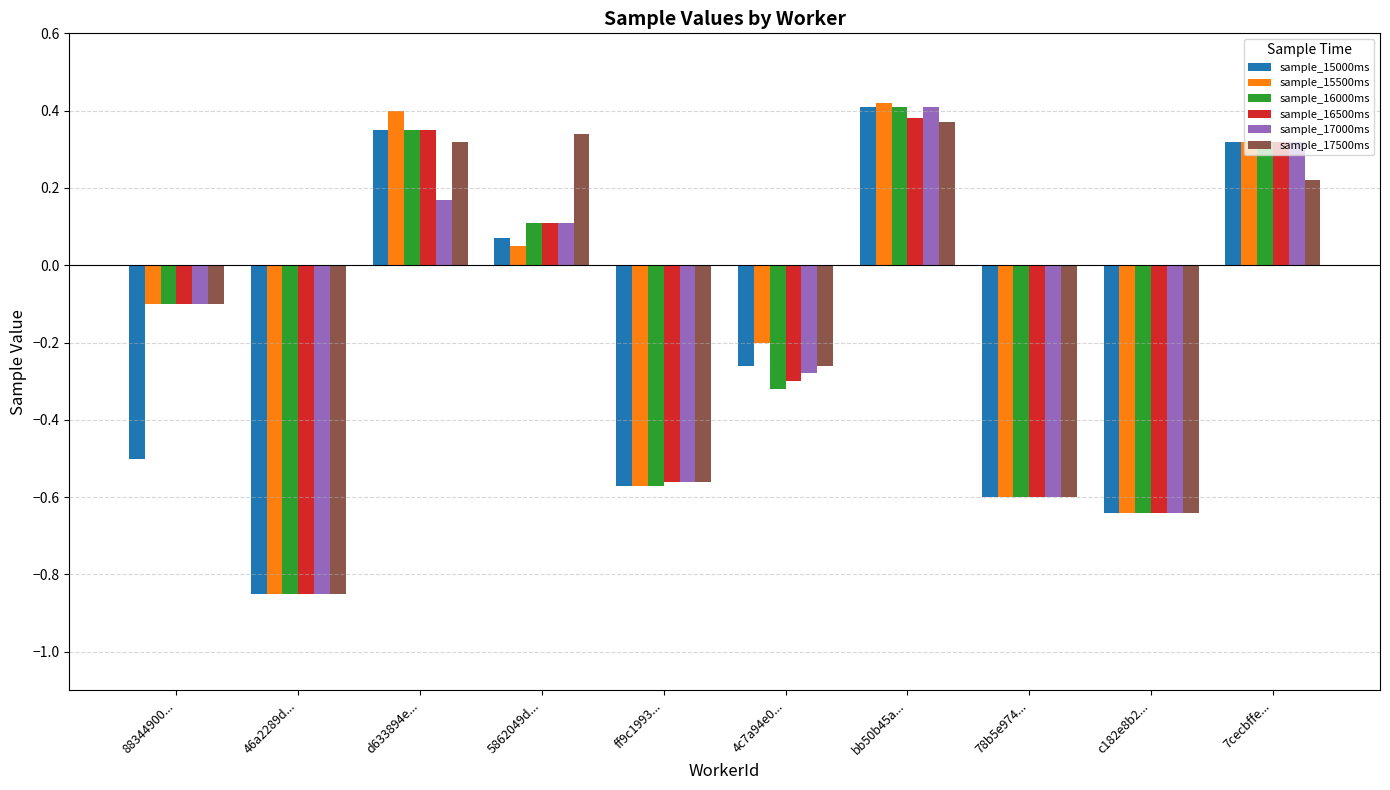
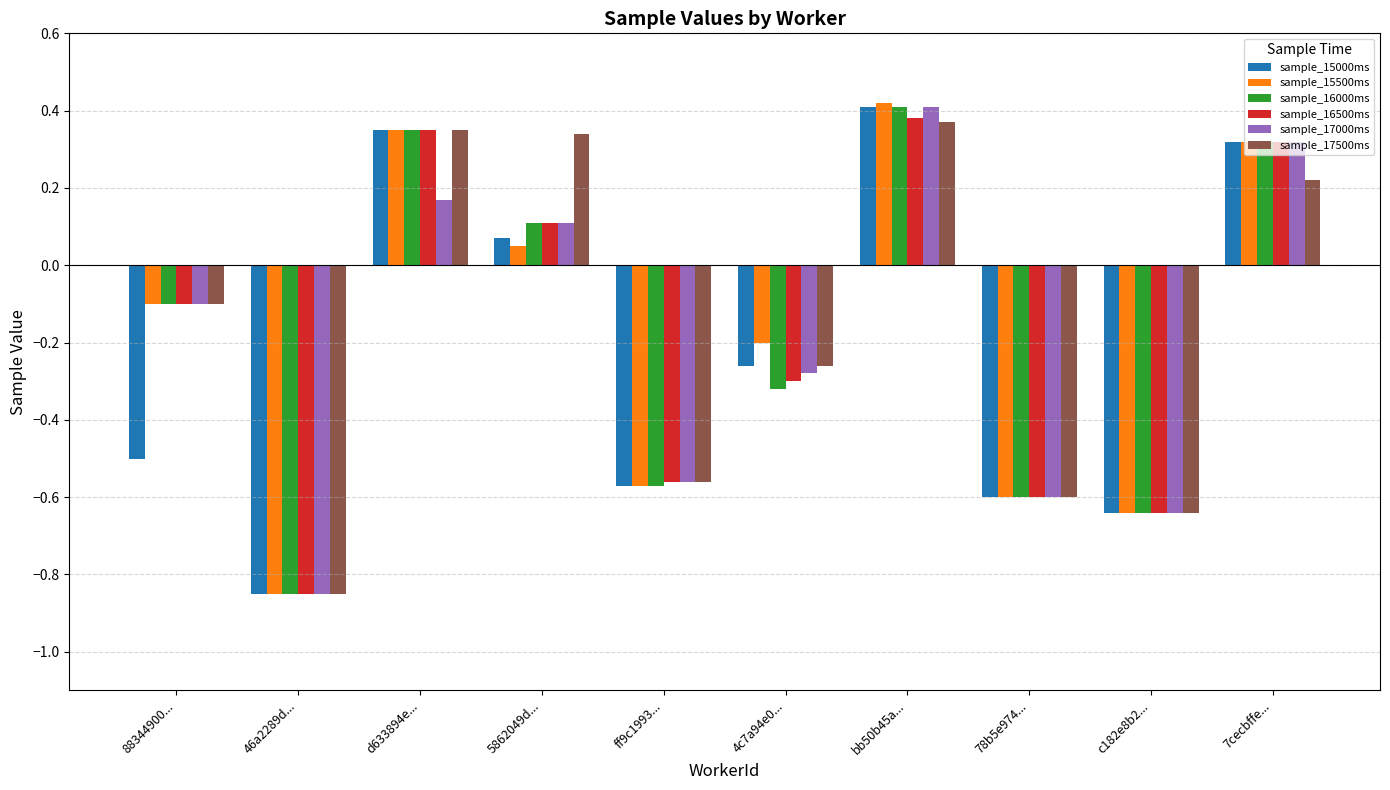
  {
    "sample_15000ms": {
      "88344900...": -0.50,
      "46a2289d...": -0.85,
      "d633894e...": 0.35,
      "5862049d...": 0.07,
      "ff9c1993...": -0.57,
      "4c7a94e0...": -0.26,
      "bb50b45a...": 0.41,
      "78b5e974...": -0.60,
      "c182e8b2...": -0.64,
      "7cecbffe...": 0.32
    },
    "sample_15500ms": {
      "88344900...": -0.10,
      "46a2289d...": -0.85,
-     "d633894e...": 0.40,
+     "d633894e...": 0.35,
      "5862049d...": 0.05,
      "ff9c1993...": -0.57,
      "4c7a94e0...": -0.20,
      "bb50b45a...": 0.42,
      "78b5e974...": -0.60,
      "c182e8b2...": -0.64
    },
    "sample_16000ms": {
      "88344900...": -0.10,
      "46a2289d...": -0.85,
      "d633894e...": 0.35,
      "5862049d...": 0.11,
      "ff9c1993...": -0.57,
      "4c7a94e0...": -0.32,
      "bb50b45a...": 0.41,
      "78b5e974...": -0.60,
      "c182e8b2...": -0.64
    },
    "sample_16500ms": {
      "88344900...": -0.10,
      "46a2289d...": -0.85,
      "d633894e...": 0.35,
      "5862049d...": 0.11,
      "ff9c1993...": -0.56,
      "4c7a94e0...": -0.30,
      "bb50b45a...": 0.38,
      "78b5e974...": -0.60,
      "c182e8b2...": -0.64
    },
    "sample_17000ms": {
      "88344900...": -0.10,
      "46a2289d...": -0.85,
      "d633894e...": 0.17,
      "5862049d...": 0.11,
      "ff9c1993...": -0.56,
      "4c7a94e0...": -0.28,
      "bb50b45a...": 0.41,
      "78b5e974...": -0.60,
      "c182e8b2...": -0.64
    },
    "sample_17500ms": {
      "88344900...": -0.10,
      "46a2289d...": -0.85,
-     "d633894e...": 0.32,
+     "d633894e...": 0.35,
      "5862049d...": 0.34,
      "ff9c1993...": -0.56,
      "4c7a94e0...": -0.26,
      "bb50b45a...": 0.37,
      "78b5e974...": -0.60,
      "c182e8b2...": -0.64,
      "7cecbffe...": 0.22
    }
  }
